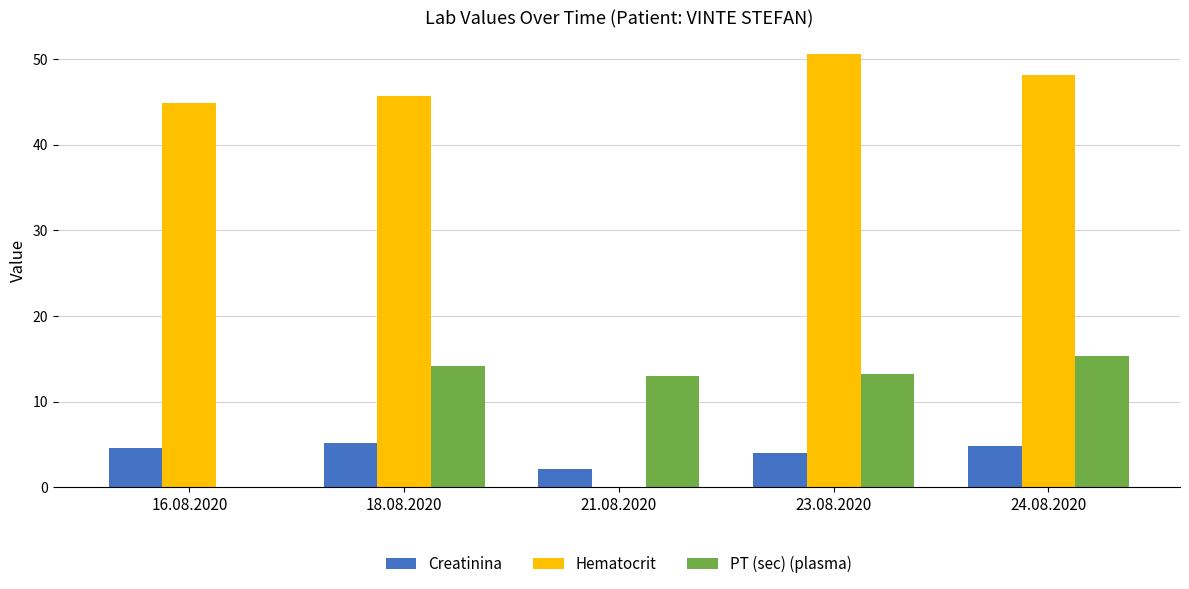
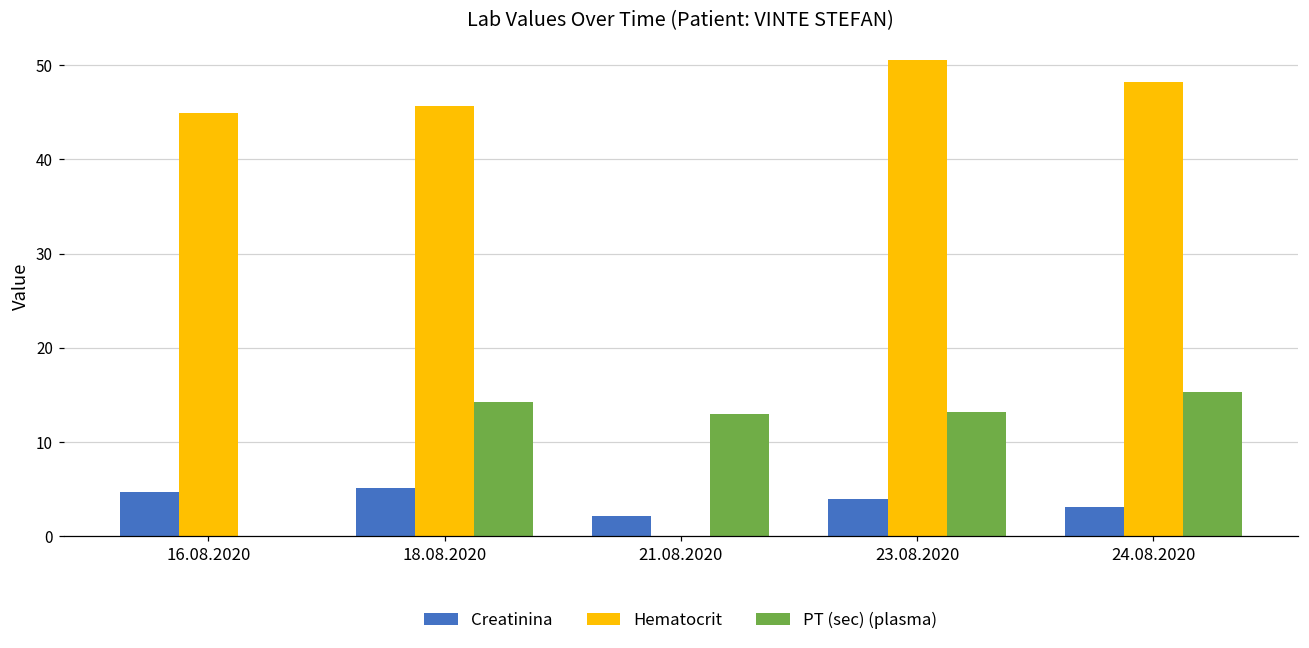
  {
    "Creatinina": {
      "16.08.2020": 5,
      "18.08.2020": 5,
      "21.08.2020": 2,
      "23.08.2020": 4,
-     "24.08.2020": 5
+     "24.08.2020": 3
    },
    "Hematocrit": {
      "16.08.2020": 45,
      "18.08.2020": 46,
      "21.08.2020": 0,
      "23.08.2020": 51,
      "24.08.2020": 48
    },
    "PT (sec) (plasma)": {
      "16.08.2020": 0,
      "18.08.2020": 14,
      "21.08.2020": 13,
      "23.08.2020": 13,
      "24.08.2020": 15
    }
  }
